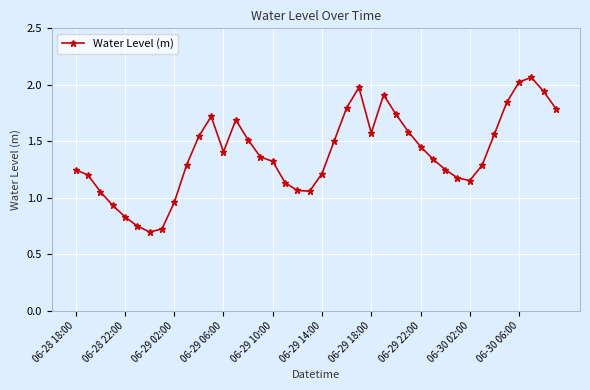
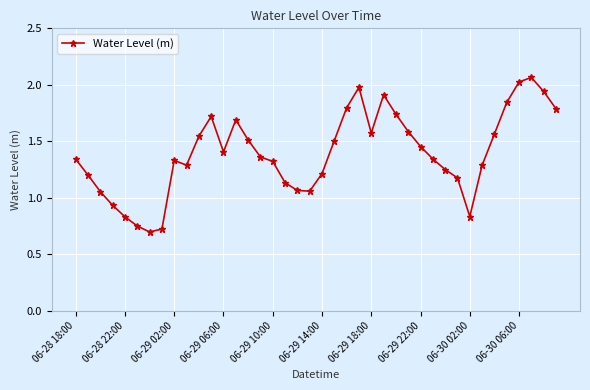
  {
-   "06-28 18:00": 1.25,
+   "06-28 18:00": 1.34,
    "06-28 22:00": 0.83,
-   "06-29 02:00": 0.96,
+   "06-29 02:00": 1.33,
    "06-29 06:00": 1.41,
    "06-29 10:00": 1.32,
    "06-29 14:00": 1.21,
    "06-29 18:00": 1.57,
    "06-29 22:00": 1.45,
-   "06-30 02:00": 1.15,
+   "06-30 02:00": 0.83,
    "06-30 06:00": 2.03
  }
